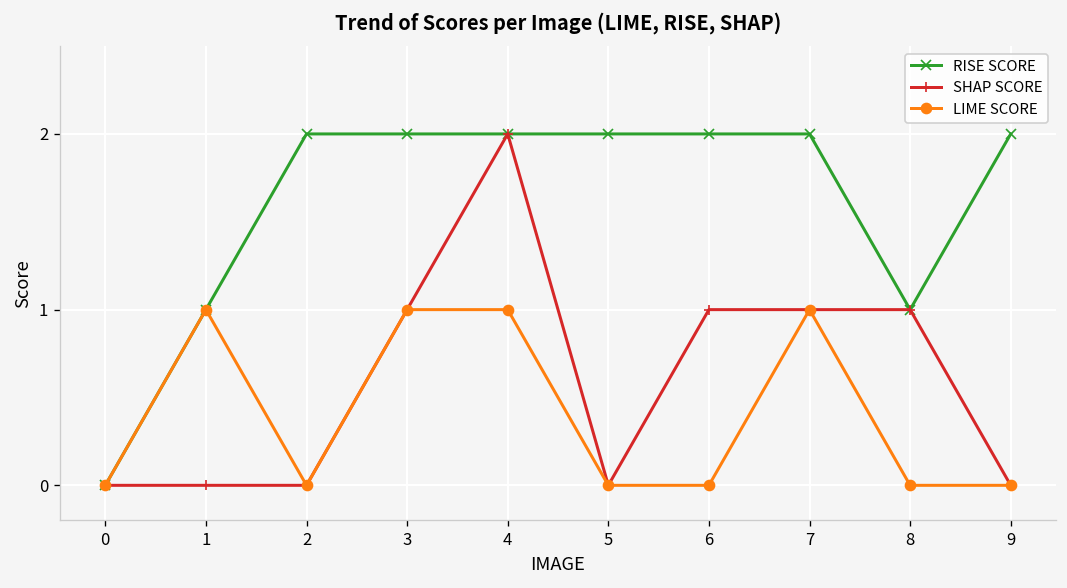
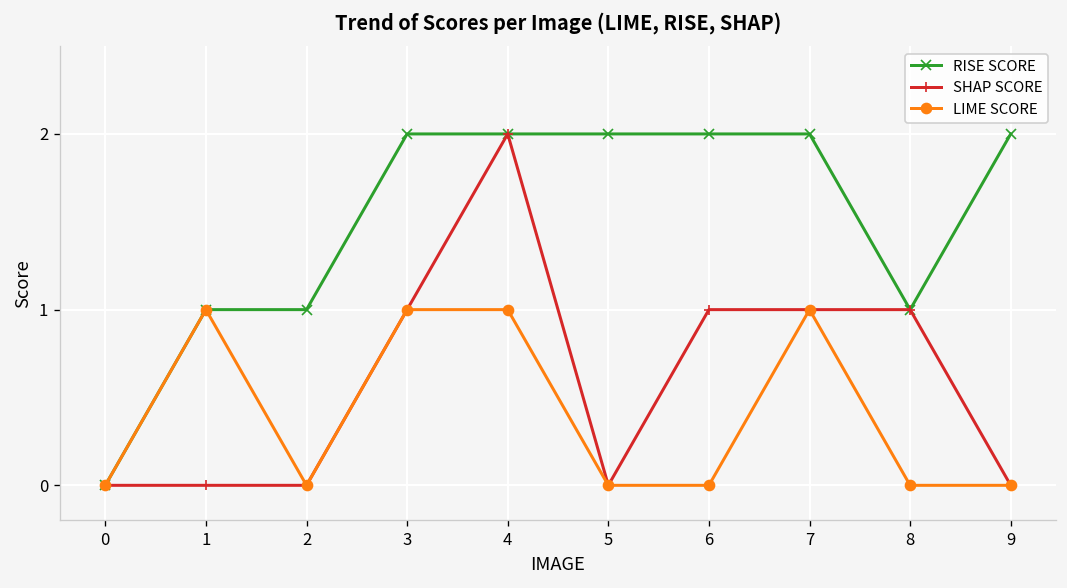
  {
    "RISE SCORE": {
-     "2": 2,
+     "2": 1,
      "3": 2,
      "5": 2,
      "6": 2,
      "7": 2,
      "9": 2
    },
    "SHAP SCORE": {
      "1": 0,
      "6": 1
    },
    "LIME SCORE": {
      "4": 1,
      "6": 0,
      "8": 0
    }
  }
